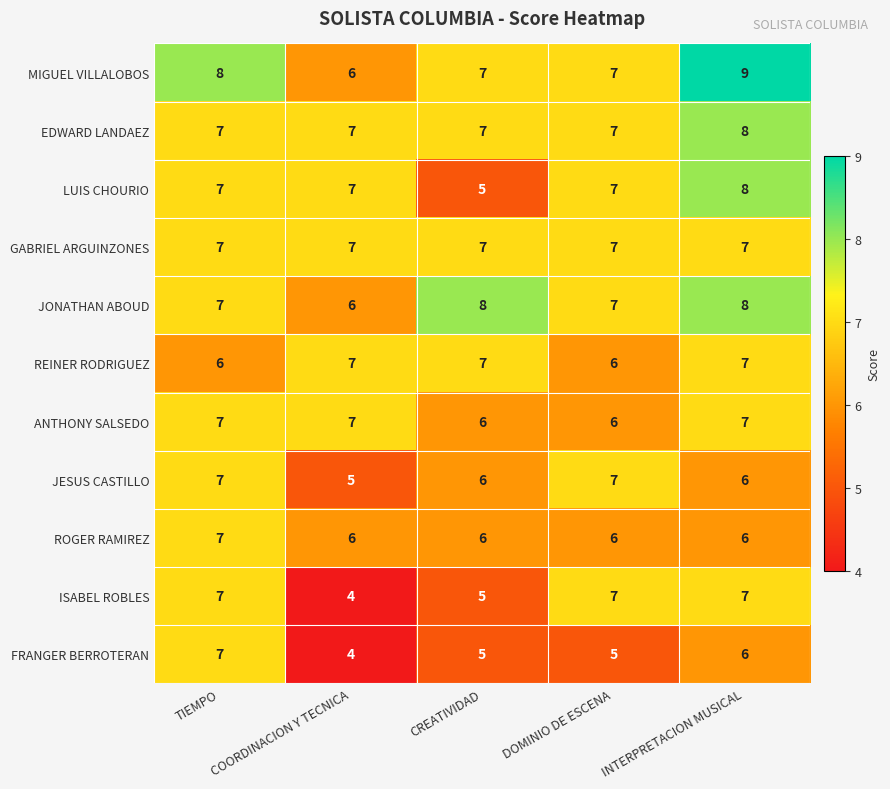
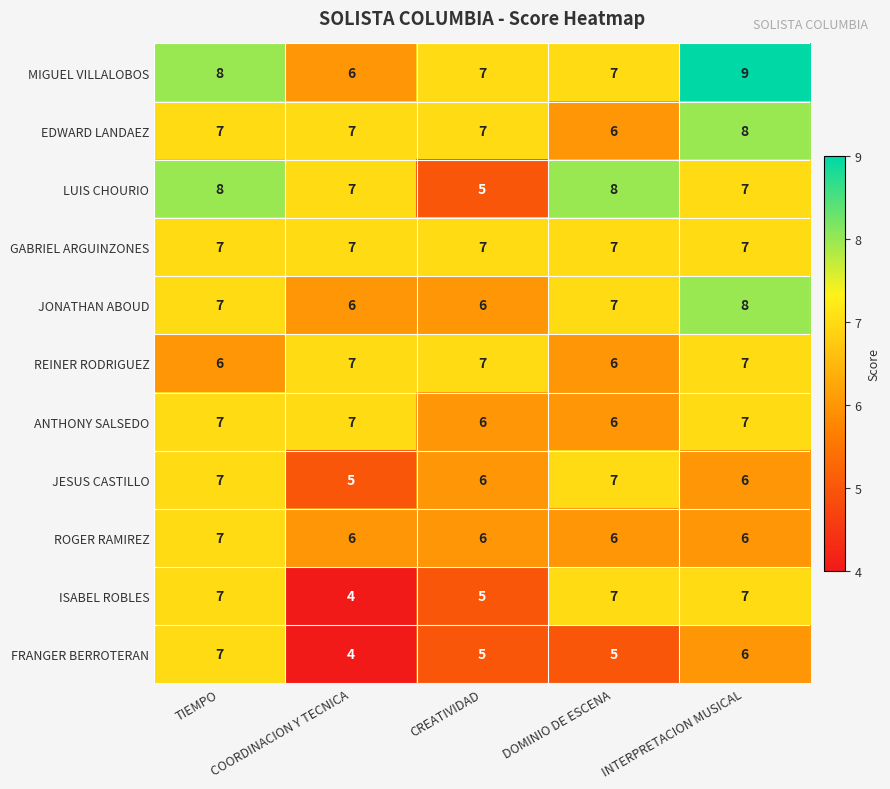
  {
    "MIGUEL VILLALOBOS": {
      "TIEMPO": 8,
      "COORDINACION Y TECNICA": 6,
      "CREATIVIDAD": 7,
      "DOMINIO DE ESCENA": 7,
      "INTERPRETACION MUSICAL": 9
    },
    "EDWARD LANDAEZ": {
      "TIEMPO": 7,
      "COORDINACION Y TECNICA": 7,
      "CREATIVIDAD": 7,
-     "DOMINIO DE ESCENA": 7,
+     "DOMINIO DE ESCENA": 6,
      "INTERPRETACION MUSICAL": 8
    },
    "LUIS CHOURIO": {
-     "TIEMPO": 7,
+     "TIEMPO": 8,
      "COORDINACION Y TECNICA": 7,
      "CREATIVIDAD": 5,
-     "DOMINIO DE ESCENA": 7,
-     "INTERPRETACION MUSICAL": 8
+     "DOMINIO DE ESCENA": 8,
+     "INTERPRETACION MUSICAL": 7
    },
    "GABRIEL ARGUINZONES": {
      "TIEMPO": 7,
      "COORDINACION Y TECNICA": 7,
      "CREATIVIDAD": 7,
      "DOMINIO DE ESCENA": 7,
      "INTERPRETACION MUSICAL": 7
    },
    "JONATHAN ABOUD": {
      "TIEMPO": 7,
      "COORDINACION Y TECNICA": 6,
-     "CREATIVIDAD": 8,
+     "CREATIVIDAD": 6,
      "DOMINIO DE ESCENA": 7,
      "INTERPRETACION MUSICAL": 8
    },
    "REINER RODRIGUEZ": {
      "TIEMPO": 6,
      "COORDINACION Y TECNICA": 7,
      "CREATIVIDAD": 7,
      "DOMINIO DE ESCENA": 6,
      "INTERPRETACION MUSICAL": 7
    },
    "ANTHONY SALSEDO": {
      "TIEMPO": 7,
      "COORDINACION Y TECNICA": 7,
      "CREATIVIDAD": 6,
      "DOMINIO DE ESCENA": 6,
      "INTERPRETACION MUSICAL": 7
    },
    "JESUS CASTILLO": {
      "TIEMPO": 7,
      "COORDINACION Y TECNICA": 5,
      "CREATIVIDAD": 6,
      "DOMINIO DE ESCENA": 7,
      "INTERPRETACION MUSICAL": 6
    },
    "ROGER RAMIREZ": {
      "TIEMPO": 7,
      "COORDINACION Y TECNICA": 6,
      "CREATIVIDAD": 6,
      "DOMINIO DE ESCENA": 6,
      "INTERPRETACION MUSICAL": 6
    },
    "ISABEL ROBLES": {
      "TIEMPO": 7,
      "COORDINACION Y TECNICA": 4,
      "CREATIVIDAD": 5,
      "DOMINIO DE ESCENA": 7,
      "INTERPRETACION MUSICAL": 7
    },
    "FRANGER BERROTERAN": {
      "TIEMPO": 7,
      "COORDINACION Y TECNICA": 4,
      "CREATIVIDAD": 5,
      "DOMINIO DE ESCENA": 5,
      "INTERPRETACION MUSICAL": 6
    }
  }
